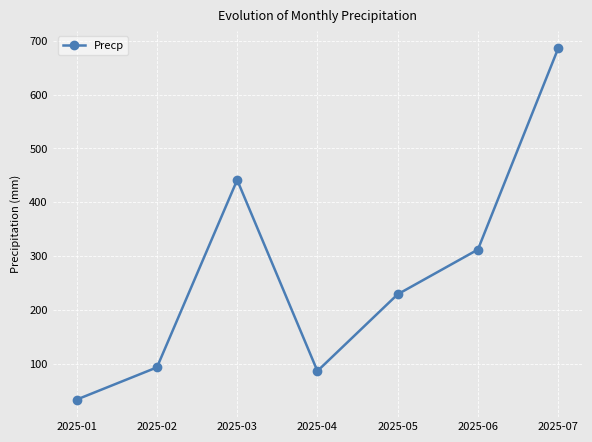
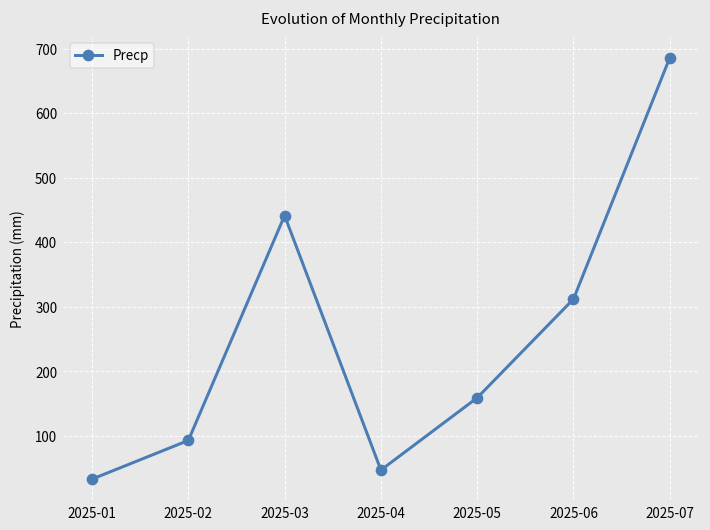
  {
    "2025-01": 30,
    "2025-02": 90,
    "2025-03": 440,
-   "2025-04": 90,
-   "2025-05": 230,
+   "2025-04": 50,
+   "2025-05": 160,
    "2025-06": 310,
    "2025-07": 690
  }
